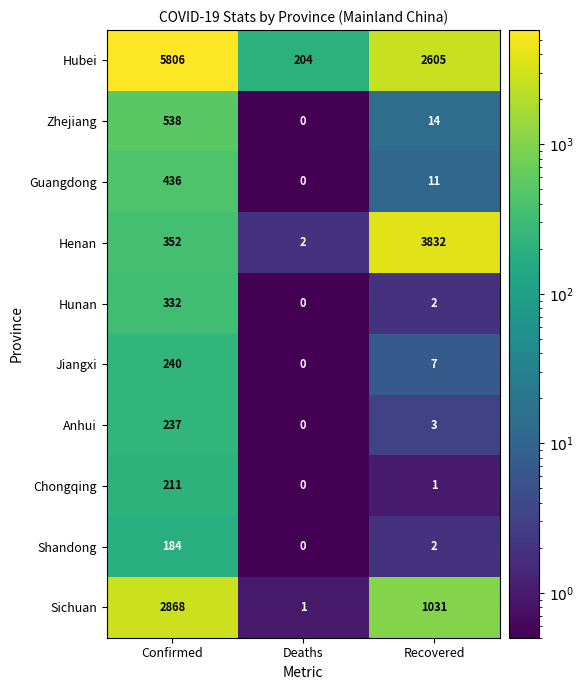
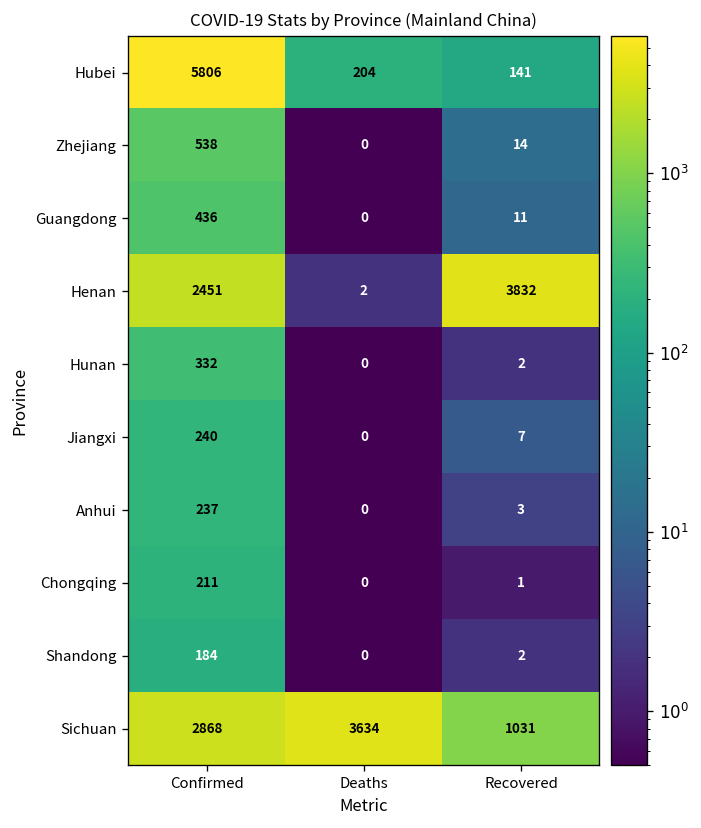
  {
    "Hubei": {
      "Confirmed": 5806,
      "Deaths": 204,
-     "Recovered": 2605
+     "Recovered": 141
    },
    "Zhejiang": {
      "Confirmed": 538,
      "Deaths": 0,
      "Recovered": 14
    },
    "Guangdong": {
      "Confirmed": 436,
      "Deaths": 0,
      "Recovered": 11
    },
    "Henan": {
-     "Confirmed": 352,
+     "Confirmed": 2451,
      "Deaths": 2,
      "Recovered": 3832
    },
    "Hunan": {
      "Confirmed": 332,
      "Deaths": 0,
      "Recovered": 2
    },
    "Jiangxi": {
      "Confirmed": 240,
      "Deaths": 0,
      "Recovered": 7
    },
    "Anhui": {
      "Confirmed": 237,
      "Deaths": 0,
      "Recovered": 3
    },
    "Chongqing": {
      "Confirmed": 211,
      "Deaths": 0,
      "Recovered": 1
    },
    "Shandong": {
      "Confirmed": 184,
      "Deaths": 0,
      "Recovered": 2
    },
    "Sichuan": {
      "Confirmed": 2868,
-     "Deaths": 1,
+     "Deaths": 3634,
      "Recovered": 1031
    }
  }
